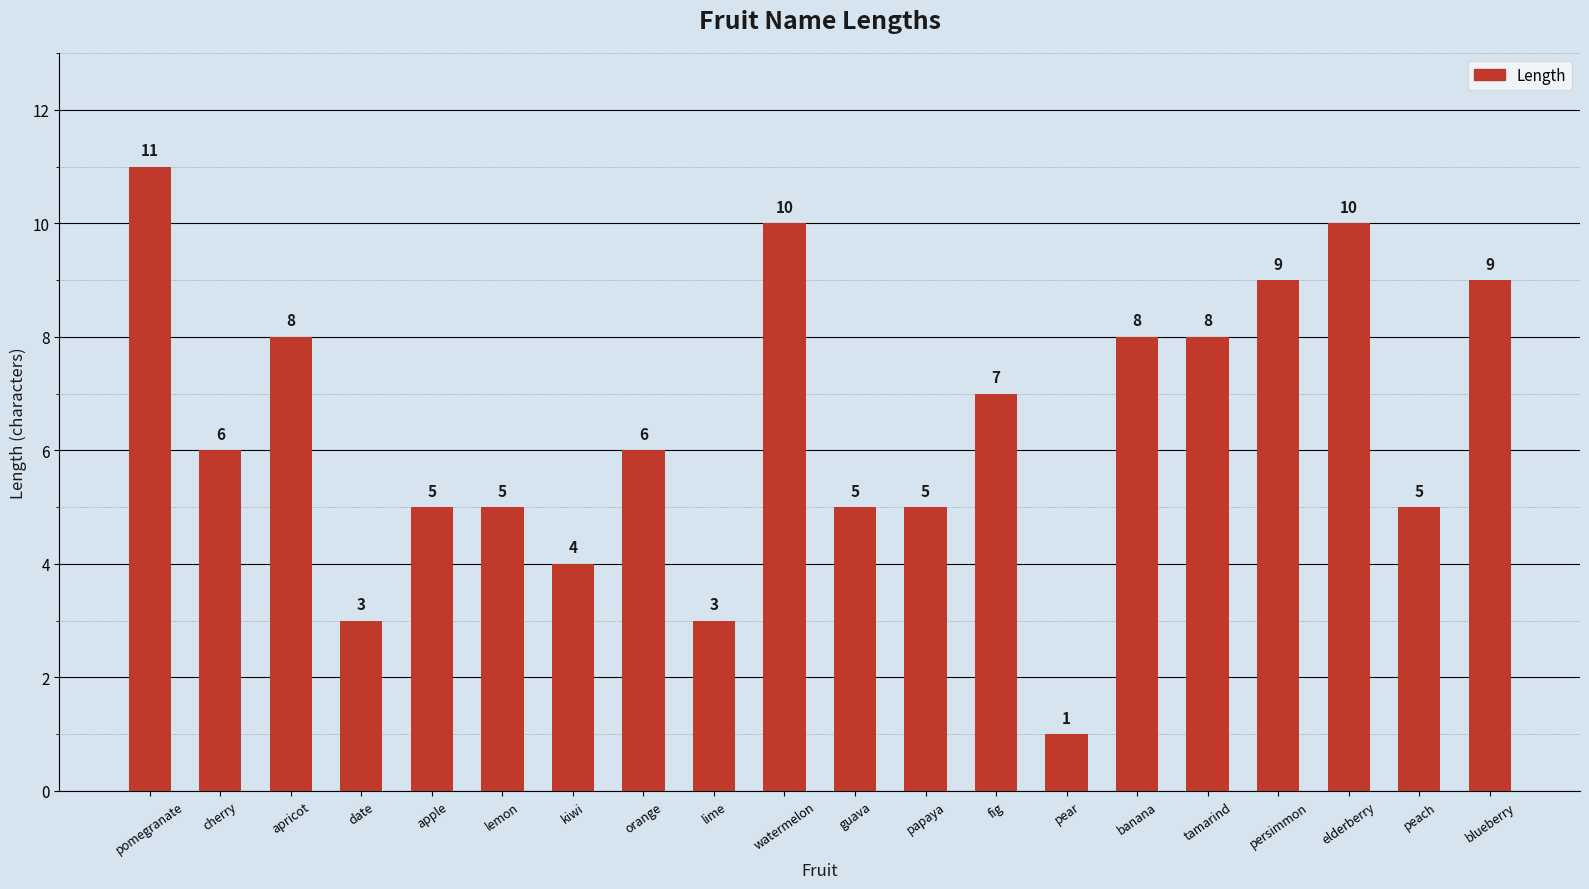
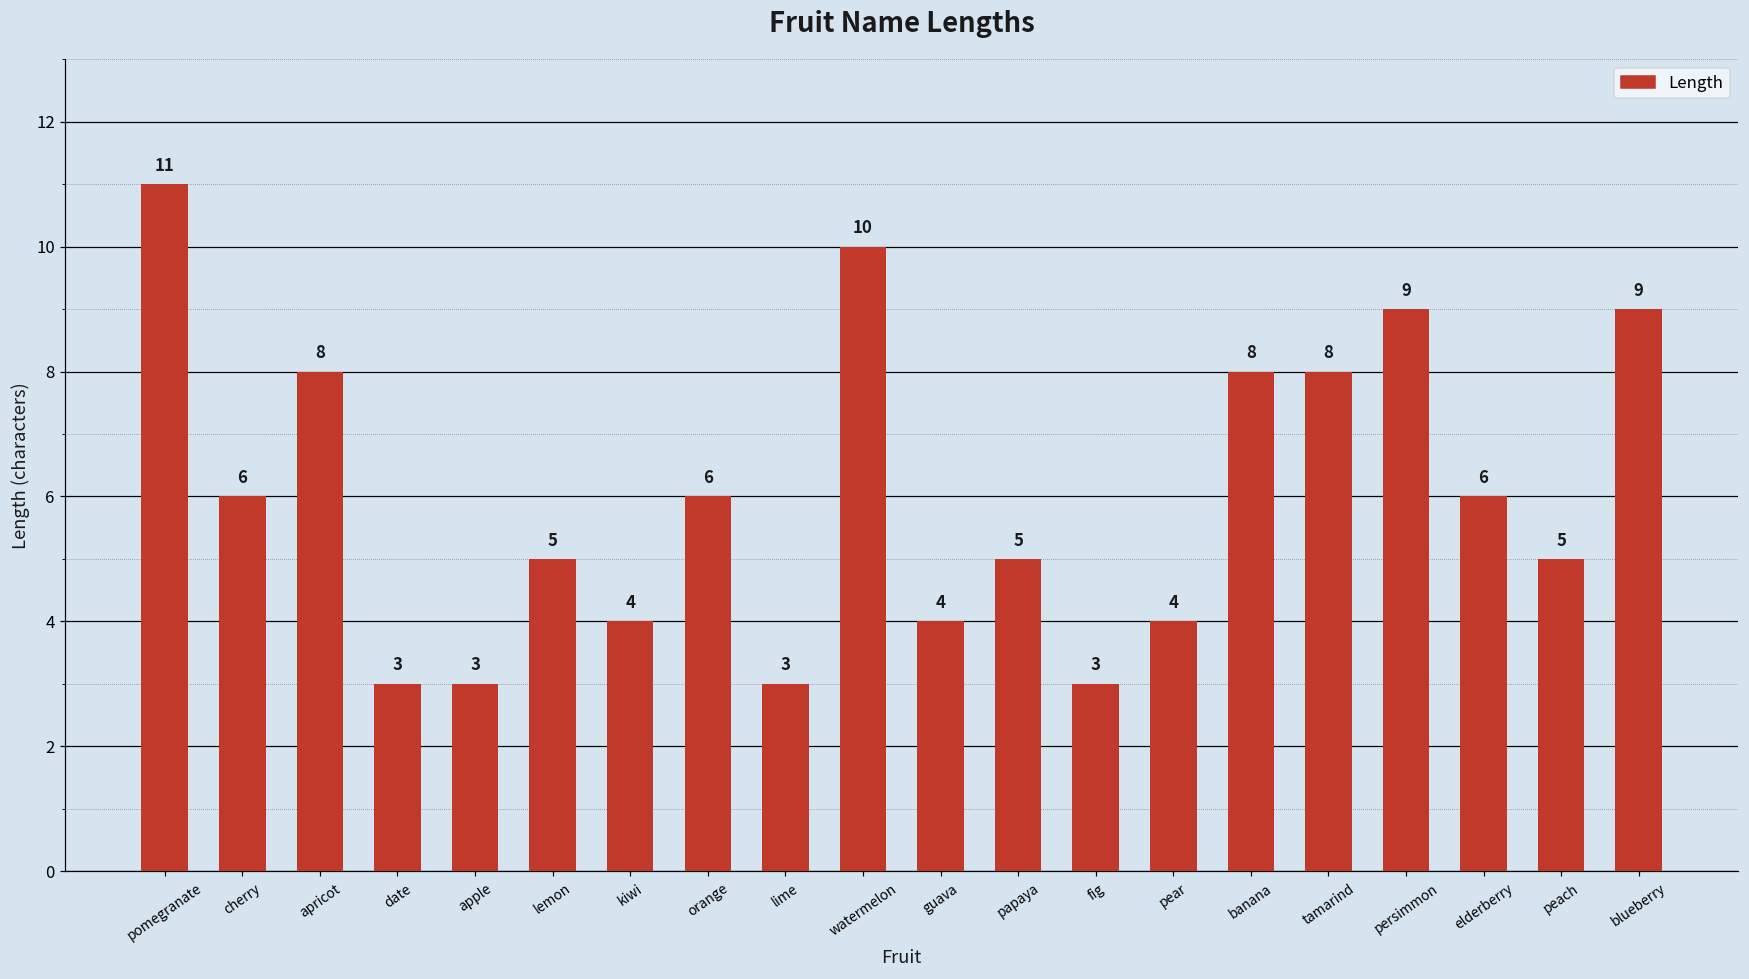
  {
    "pomegranate": 11,
    "cherry": 6,
    "apricot": 8,
    "date": 3,
-   "apple": 5,
+   "apple": 3,
    "lemon": 5,
    "kiwi": 4,
    "orange": 6,
    "lime": 3,
    "watermelon": 10,
-   "guava": 5,
+   "guava": 4,
    "papaya": 5,
-   "fig": 7,
-   "pear": 1,
+   "fig": 3,
+   "pear": 4,
    "banana": 8,
    "tamarind": 8,
    "persimmon": 9,
-   "elderberry": 10,
+   "elderberry": 6,
    "peach": 5,
    "blueberry": 9
  }
